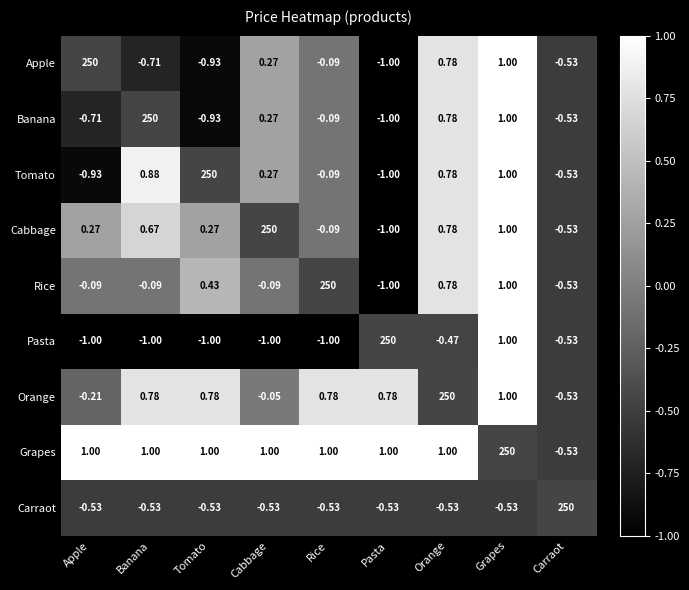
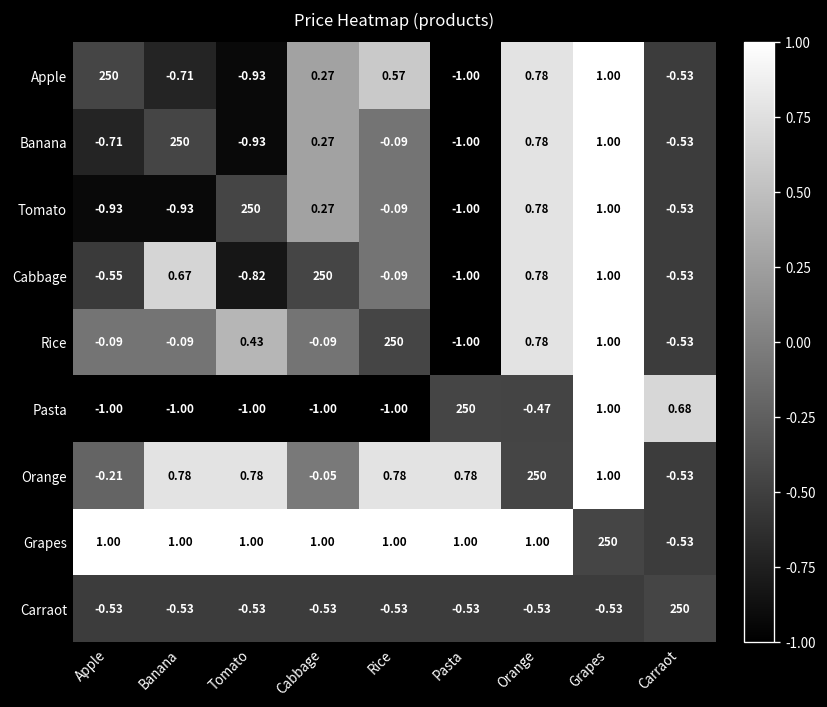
  {
    "Apple": {
      "Apple": 250,
      "Banana": -0.71,
      "Tomato": -0.93,
      "Cabbage": 0.27,
-     "Rice": -0.09,
+     "Rice": 0.57,
      "Pasta": -1.00,
      "Orange": 0.78,
      "Grapes": 1.00,
      "Carraot": -0.53
    },
    "Banana": {
      "Apple": -0.71,
      "Banana": 250,
      "Tomato": -0.93,
      "Cabbage": 0.27,
      "Rice": -0.09,
      "Pasta": -1.00,
      "Orange": 0.78,
      "Grapes": 1.00,
      "Carraot": -0.53
    },
    "Tomato": {
      "Apple": -0.93,
-     "Banana": 0.88,
+     "Banana": -0.93,
      "Tomato": 250,
      "Cabbage": 0.27,
      "Rice": -0.09,
      "Pasta": -1.00,
      "Orange": 0.78,
      "Grapes": 1.00,
      "Carraot": -0.53
    },
    "Cabbage": {
-     "Apple": 0.27,
+     "Apple": -0.55,
      "Banana": 0.67,
-     "Tomato": 0.27,
+     "Tomato": -0.82,
      "Cabbage": 250,
      "Rice": -0.09,
      "Pasta": -1.00,
      "Orange": 0.78,
      "Grapes": 1.00,
      "Carraot": -0.53
    },
    "Rice": {
      "Apple": -0.09,
      "Banana": -0.09,
      "Tomato": 0.43,
      "Cabbage": -0.09,
      "Rice": 250,
      "Pasta": -1.00,
      "Orange": 0.78,
      "Grapes": 1.00,
      "Carraot": -0.53
    },
    "Pasta": {
      "Apple": -1.00,
      "Banana": -1.00,
      "Tomato": -1.00,
      "Cabbage": -1.00,
      "Rice": -1.00,
      "Pasta": 250,
      "Orange": -0.47,
      "Grapes": 1.00,
-     "Carraot": -0.53
+     "Carraot": 0.68
    },
    "Orange": {
      "Apple": -0.21,
      "Banana": 0.78,
      "Tomato": 0.78,
      "Cabbage": -0.05,
      "Rice": 0.78,
      "Pasta": 0.78,
      "Orange": 250,
      "Grapes": 1.00,
      "Carraot": -0.53
    },
    "Grapes": {
      "Apple": 1.00,
      "Banana": 1.00,
      "Tomato": 1.00,
      "Cabbage": 1.00,
      "Rice": 1.00,
      "Pasta": 1.00,
      "Orange": 1.00,
      "Grapes": 250,
      "Carraot": -0.53
    },
    "Carraot": {
      "Apple": -0.53,
      "Banana": -0.53,
      "Tomato": -0.53,
      "Cabbage": -0.53,
      "Rice": -0.53,
      "Pasta": -0.53,
      "Orange": -0.53,
      "Grapes": -0.53,
      "Carraot": 250
    }
  }
